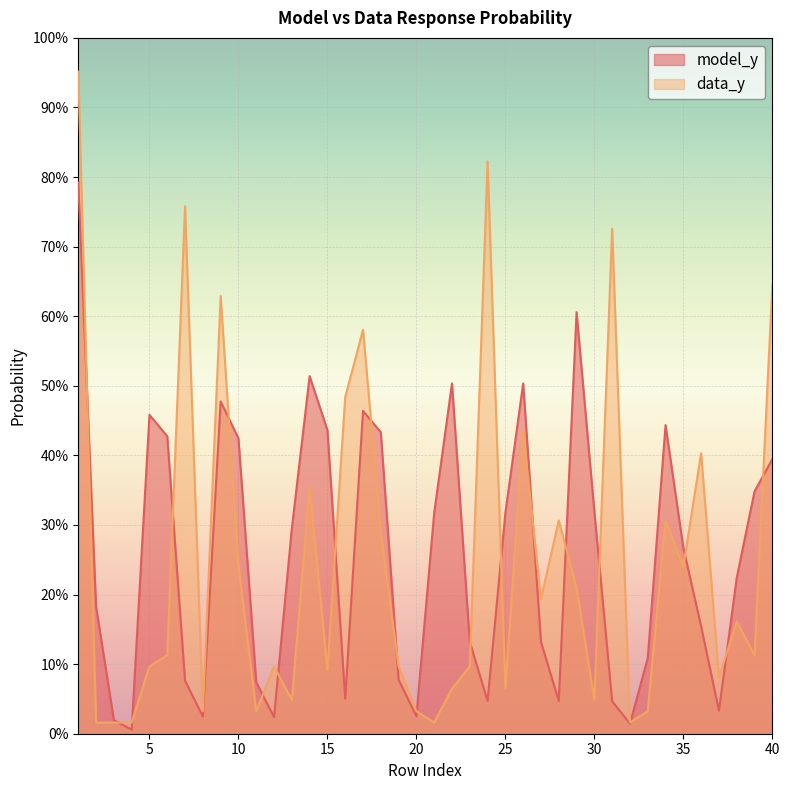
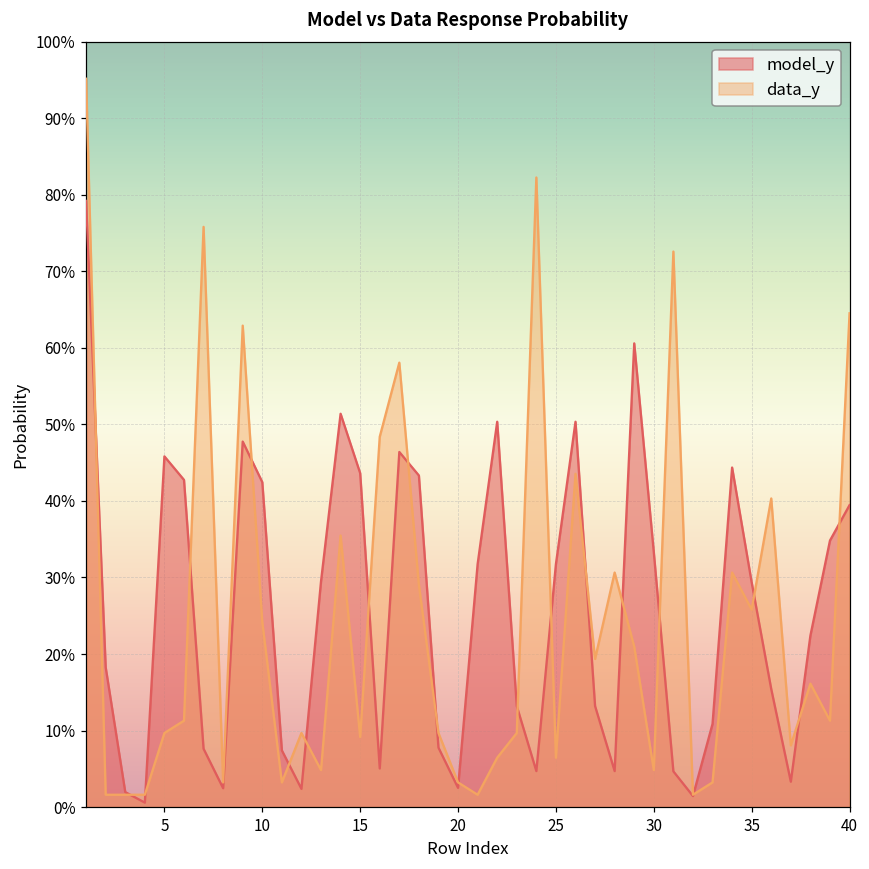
  {
    "model_y": {
      "5": "46%",
      "10": "42%",
      "15": "44%",
      "20": "3%",
      "25": "32%",
-     "30": "32%",
-     "35": "27%",
+     "30": "33%",
+     "35": "29%",
      "40": "39%"
    },
    "data_y": {
      "5": "10%",
      "10": "24%",
      "15": "9%",
      "20": "3%",
      "25": "6%",
      "30": "5%",
-     "35": "24%",
+     "35": "26%",
      "40": "65%"
    }
  }
